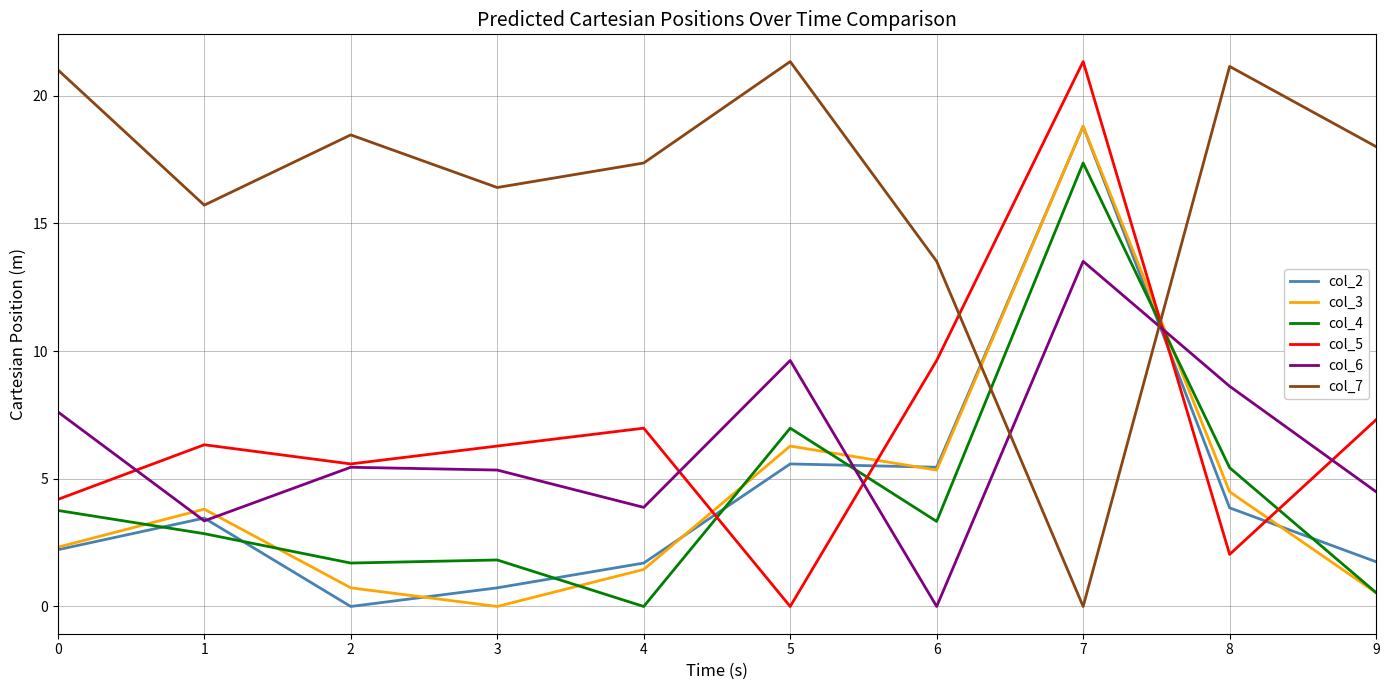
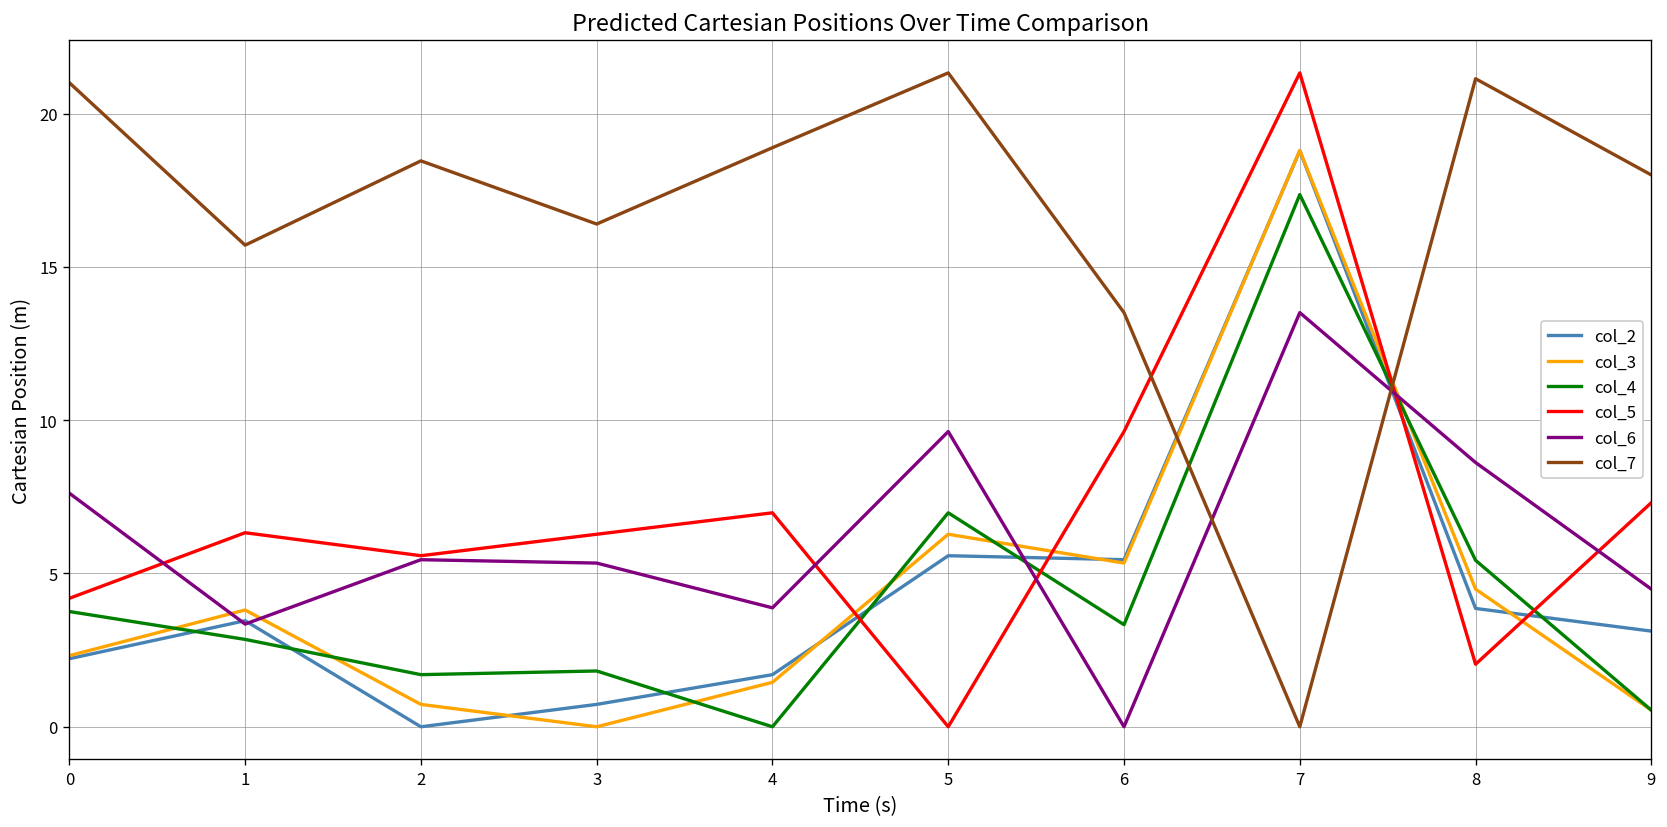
  {
    "col_2": {
      "0": 2.2,
      "1": 3.5,
      "2": 0.0,
      "3": 0.7,
      "4": 1.7,
      "5": 5.6,
      "6": 5.5,
      "8": 3.9,
-     "9": 1.8
+     "9": 3.1
    },
    "col_3": {
      "0": 2.3,
      "1": 3.8,
      "2": 0.7,
      "3": 0.0,
      "4": 1.5,
      "5": 6.3,
      "6": 5.3,
      "8": 4.5
    },
    "col_4": {
      "0": 3.8,
      "1": 2.9,
      "2": 1.7,
      "3": 1.8,
      "4": 0.0,
      "5": 7.0,
      "6": 3.3,
      "7": 17.4,
      "8": 5.4
    },
    "col_5": {
      "0": 4.2,
      "1": 6.3,
      "2": 5.6,
      "3": 6.3,
      "4": 7.0,
      "5": 0.0,
      "6": 9.6,
      "7": 21.3,
      "8": 2.0,
      "9": 7.3
    },
    "col_6": {
      "0": 7.6,
      "1": 3.4,
      "2": 5.5,
      "3": 5.3,
      "4": 3.9,
      "5": 9.6,
      "6": 0.0,
      "7": 13.5,
      "8": 8.6,
      "9": 4.5
    },
    "col_7": {
      "0": 21.0,
      "1": 15.7,
      "2": 18.5,
      "3": 16.4,
-     "4": 17.4,
+     "4": 18.9,
      "5": 21.3,
      "6": 13.5,
      "7": 0.0,
      "8": 21.1,
      "9": 18.0
    }
  }
